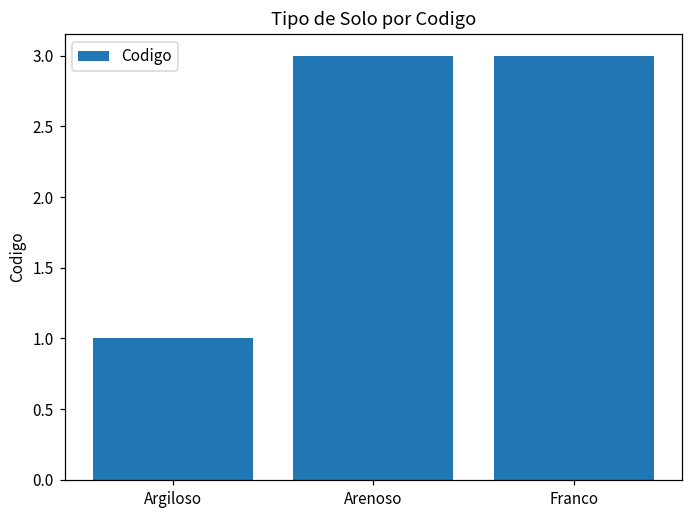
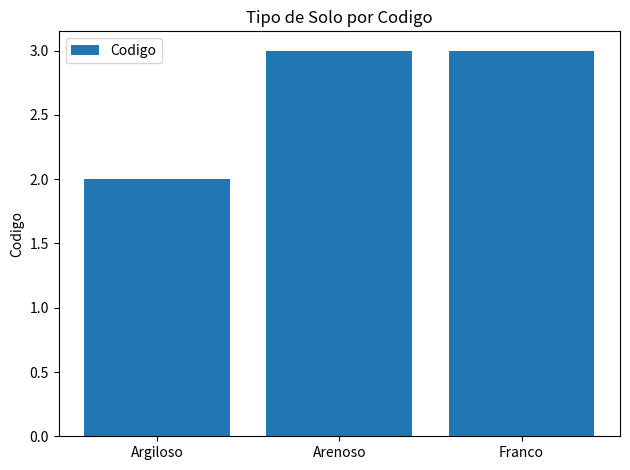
  {
-   "Argiloso": 1,
+   "Argiloso": 2,
    "Arenoso": 3,
    "Franco": 3
  }
